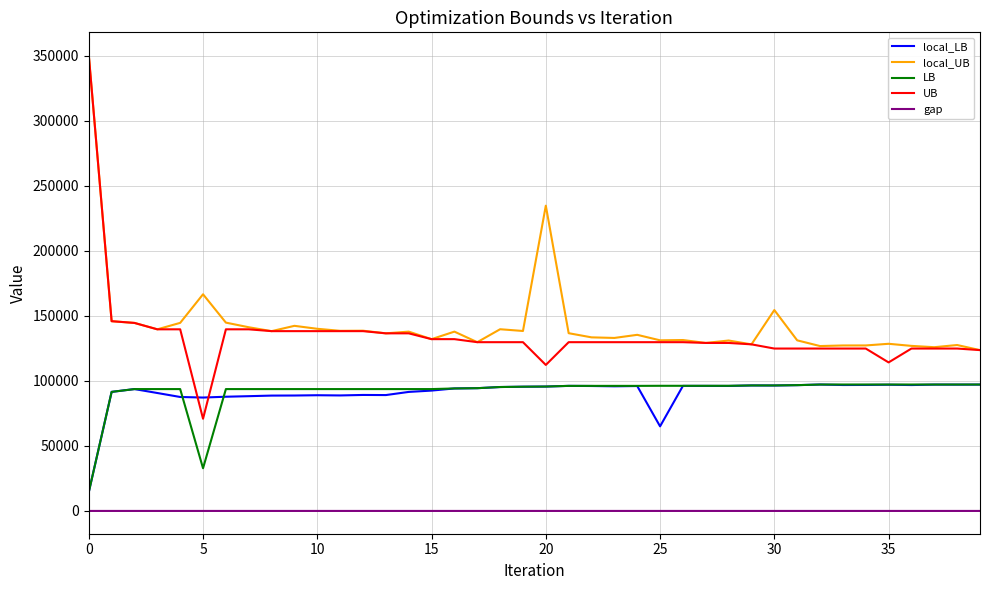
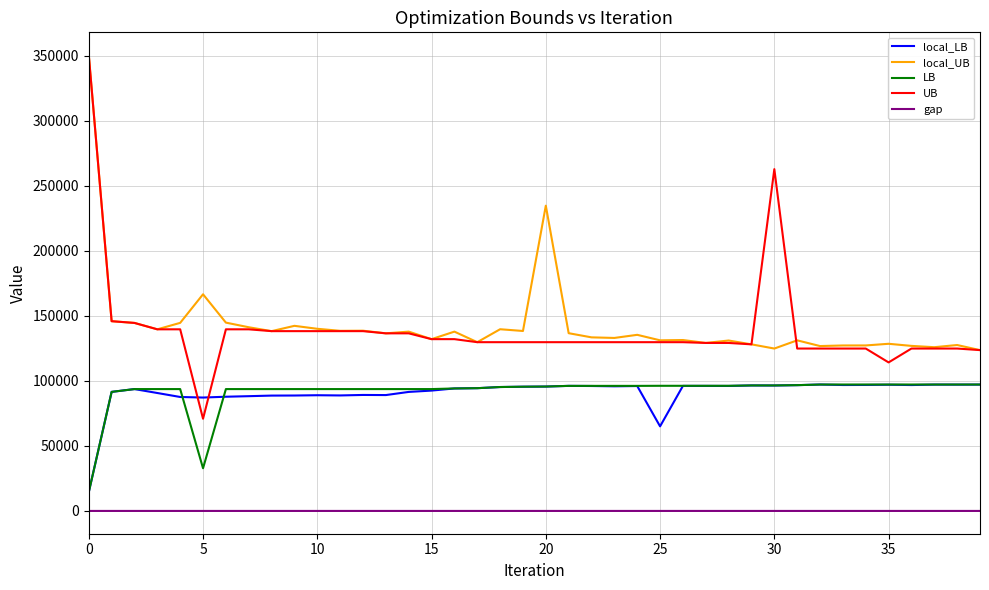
  {
    "local_LB": {
      "5": 87000,
      "10": 89000,
      "25": 65000
    },
    "local_UB": {
      "5": 167000,
      "20": 235000,
-     "30": 154000,
+     "30": 125000,
      "35": 129000
    },
    "LB": {
      "5": 33000,
      "10": 94000,
      "25": 96000
    },
    "UB": {
      "5": 71000,
-     "20": 112000,
-     "30": 125000,
+     "20": 130000,
+     "30": 263000,
      "35": 114000
    },
    "gap": {
      "0": 0,
      "5": 0,
      "10": 0,
      "15": 0,
      "20": 0,
      "25": 0,
      "30": 0,
      "35": 0
    }
  }
